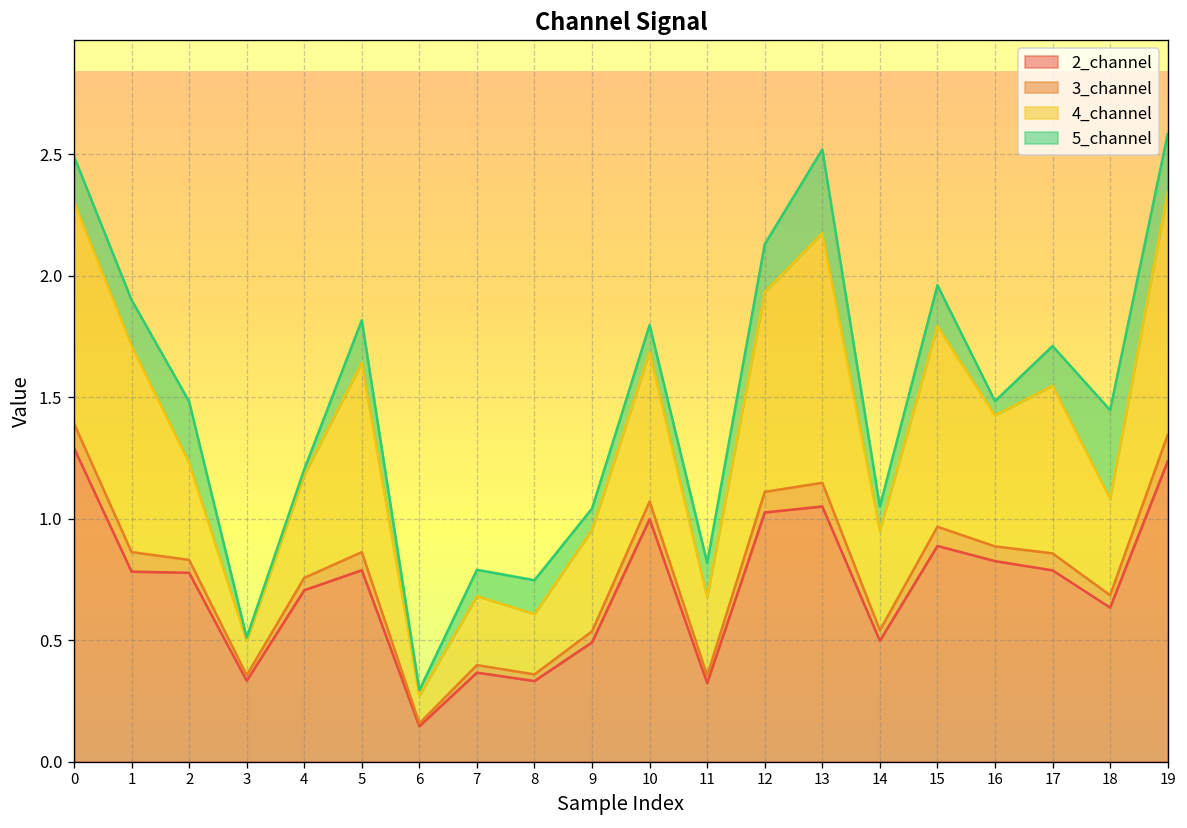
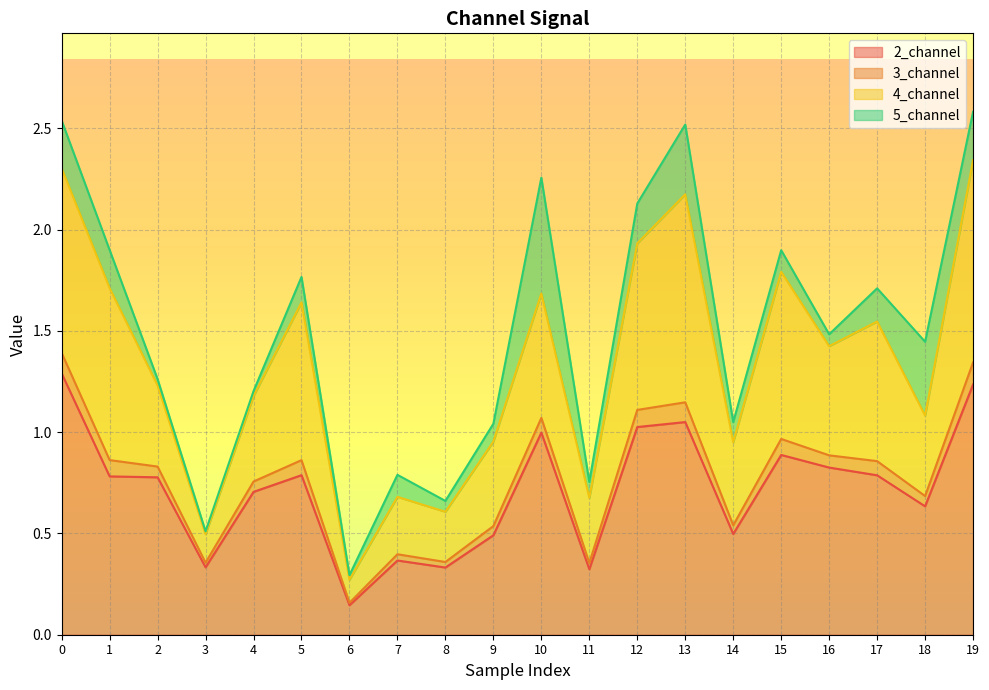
  {
    "5_channel": {
-     "0": 0.19,
+     "0": 0.24,
      "1": 0.19,
-     "2": 0.25,
+     "2": 0.03,
      "3": 0.01,
      "4": 0.02,
-     "5": 0.18,
+     "5": 0.13,
      "6": 0.02,
      "7": 0.11,
-     "8": 0.14,
+     "8": 0.05,
      "9": 0.09,
-     "10": 0.11,
-     "11": 0.14,
+     "10": 0.57,
+     "11": 0.08,
      "12": 0.20,
      "13": 0.34,
      "14": 0.10,
-     "15": 0.17,
+     "15": 0.11,
      "16": 0.06,
      "17": 0.16,
      "18": 0.36,
      "19": 0.24
    }
  }
